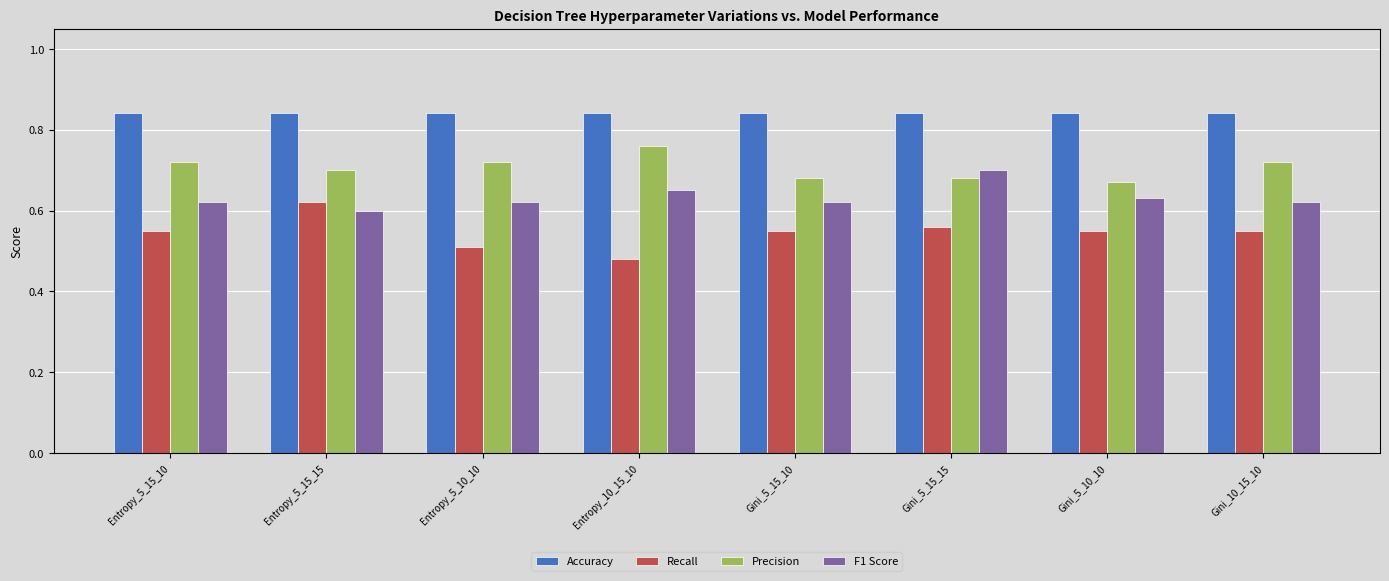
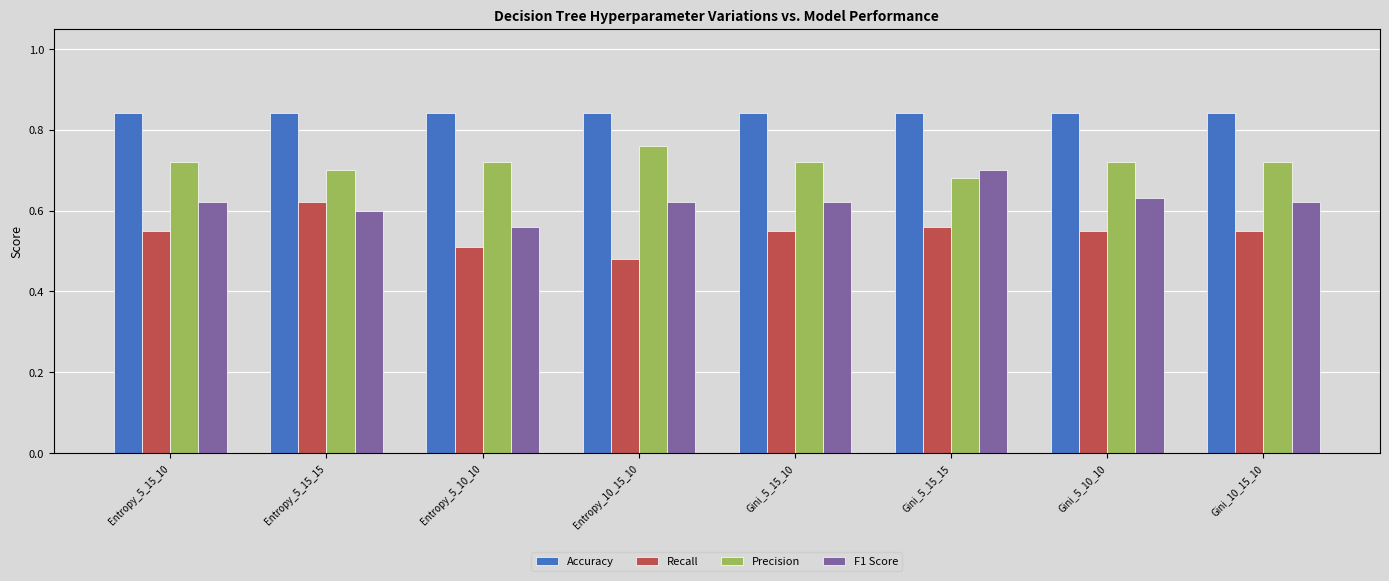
  {
    "Accuracy": {
      "Entropy_5_15_10": 0.84,
      "Entropy_5_15_15": 0.84,
      "Entropy_5_10_10": 0.84,
      "Entropy_10_15_10": 0.84,
      "Gini_5_15_10": 0.84,
      "Gini_5_15_15": 0.84,
      "Gini_5_10_10": 0.84,
      "Gini_10_15_10": 0.84
    },
    "Recall": {
      "Entropy_5_15_10": 0.55,
      "Entropy_5_15_15": 0.62,
      "Entropy_5_10_10": 0.51,
      "Entropy_10_15_10": 0.48,
      "Gini_5_15_10": 0.55,
      "Gini_5_15_15": 0.56,
      "Gini_5_10_10": 0.55,
      "Gini_10_15_10": 0.55
    },
    "Precision": {
      "Entropy_5_15_10": 0.72,
      "Entropy_5_15_15": 0.70,
      "Entropy_5_10_10": 0.72,
      "Entropy_10_15_10": 0.76,
-     "Gini_5_15_10": 0.68,
+     "Gini_5_15_10": 0.72,
      "Gini_5_15_15": 0.68,
-     "Gini_5_10_10": 0.67,
+     "Gini_5_10_10": 0.72,
      "Gini_10_15_10": 0.72
    },
    "F1 Score": {
      "Entropy_5_15_10": 0.62,
      "Entropy_5_15_15": 0.60,
-     "Entropy_5_10_10": 0.62,
-     "Entropy_10_15_10": 0.65,
+     "Entropy_5_10_10": 0.56,
+     "Entropy_10_15_10": 0.62,
      "Gini_5_15_10": 0.62,
      "Gini_5_15_15": 0.70,
      "Gini_5_10_10": 0.63,
      "Gini_10_15_10": 0.62
    }
  }
